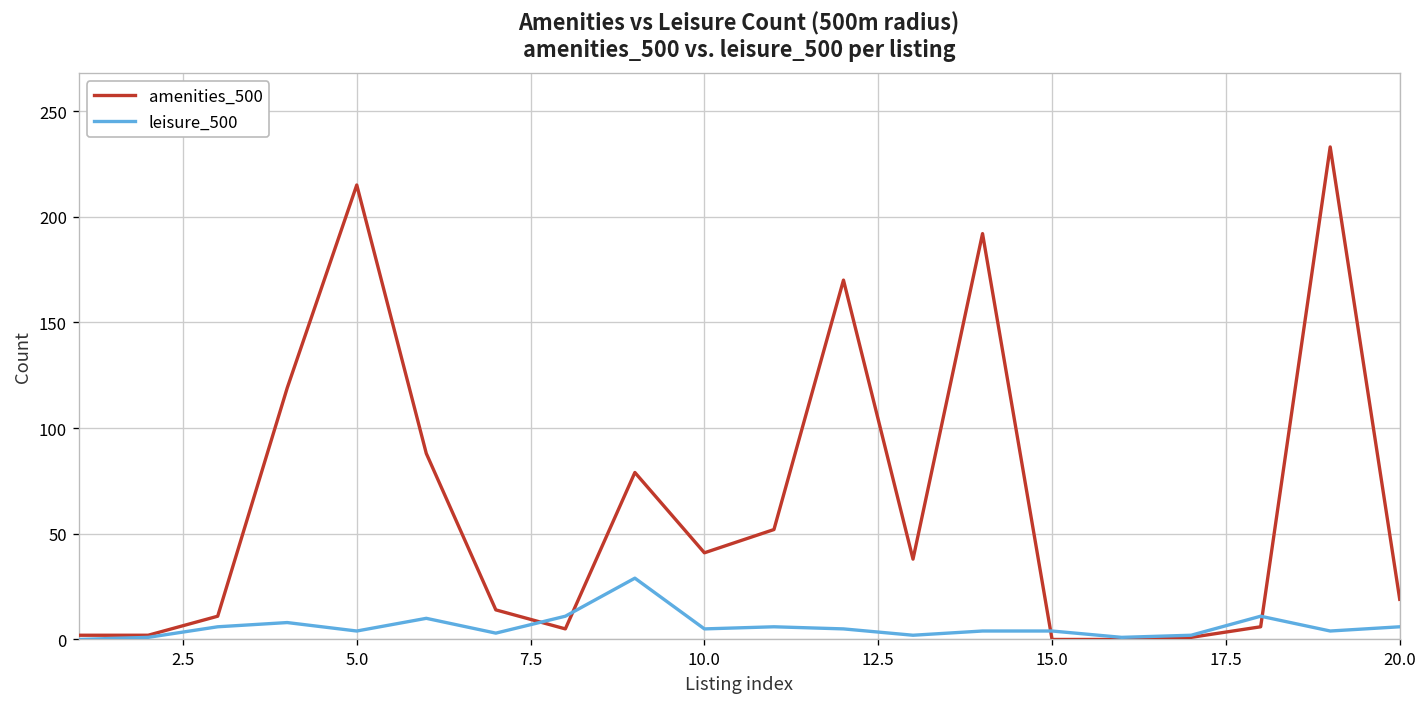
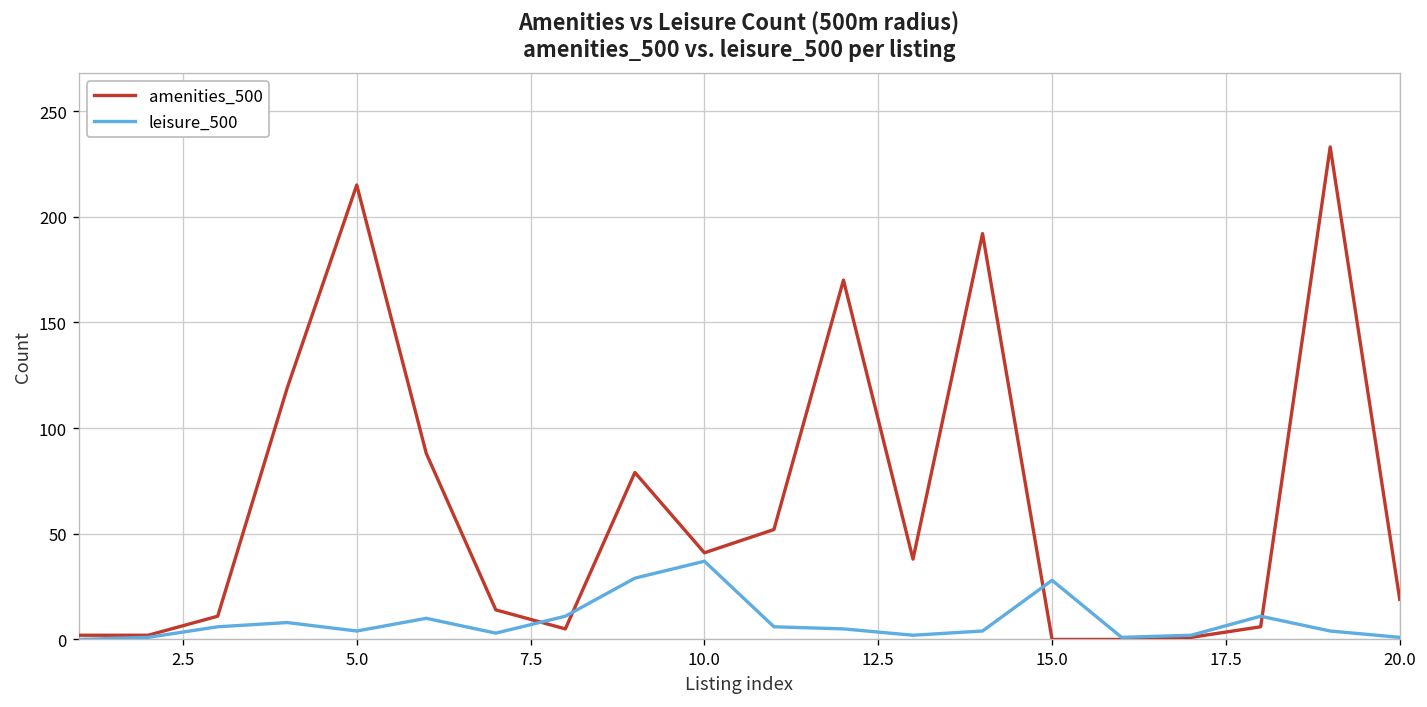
  {
    "amenities_500": {
      "5.0": 215,
      "10.0": 41,
      "15.0": 0,
      "20.0": 19
    },
    "leisure_500": {
      "5.0": 4,
-     "10.0": 5,
-     "15.0": 4,
-     "20.0": 6
+     "10.0": 37,
+     "15.0": 28,
+     "20.0": 1
    }
  }
